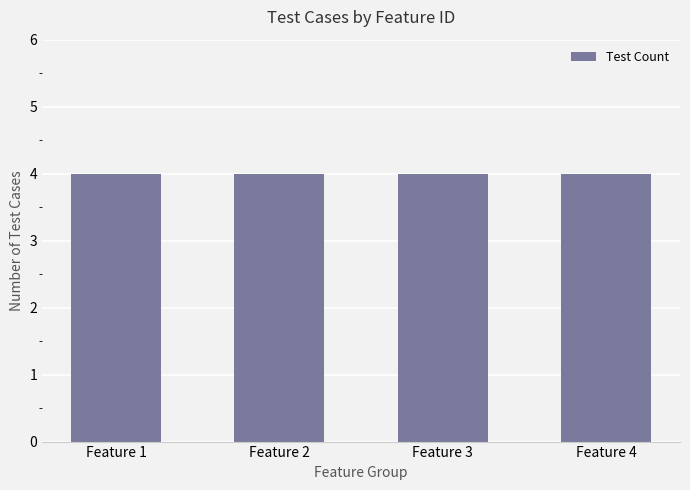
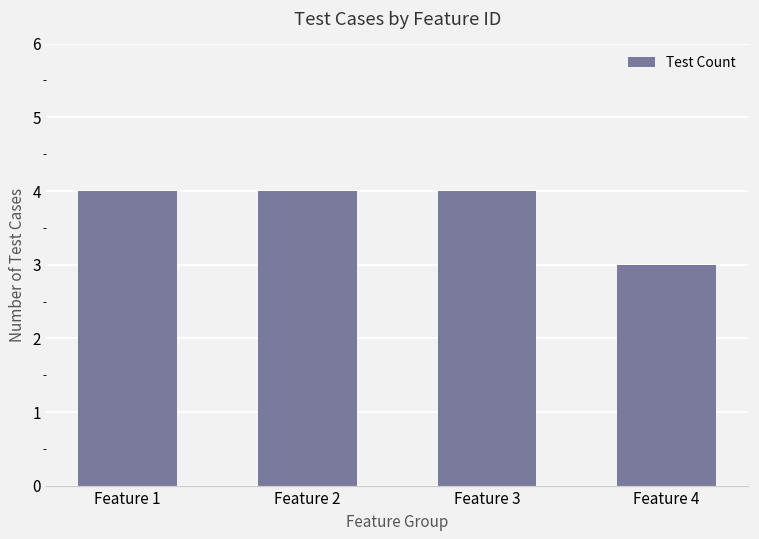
  {
    "Feature 1": 4,
    "Feature 2": 4,
    "Feature 3": 4,
-   "Feature 4": 4
+   "Feature 4": 3
  }
